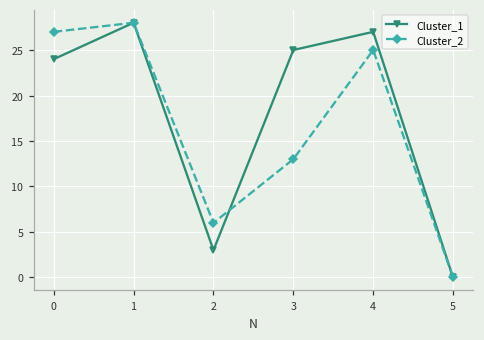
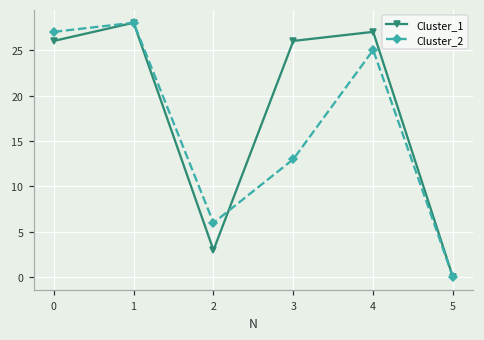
  {
    "Cluster_1": {
-     "0": 24,
+     "0": 26,
      "2": 3,
-     "3": 25,
+     "3": 26,
      "4": 27
    },
    "Cluster_2": {
      "0": 27,
      "2": 6,
      "3": 13,
      "4": 25
    }
  }
